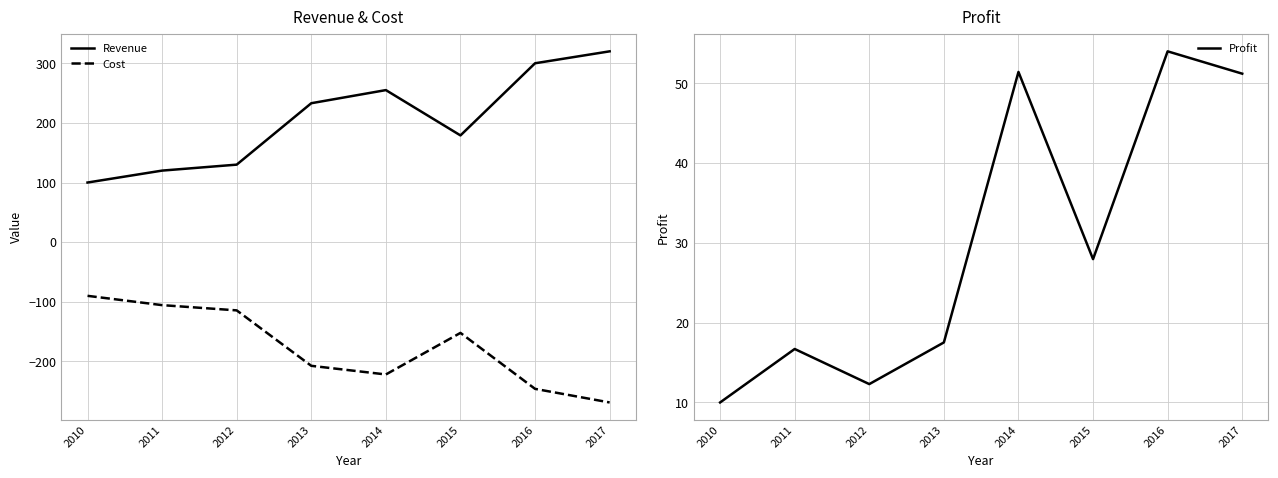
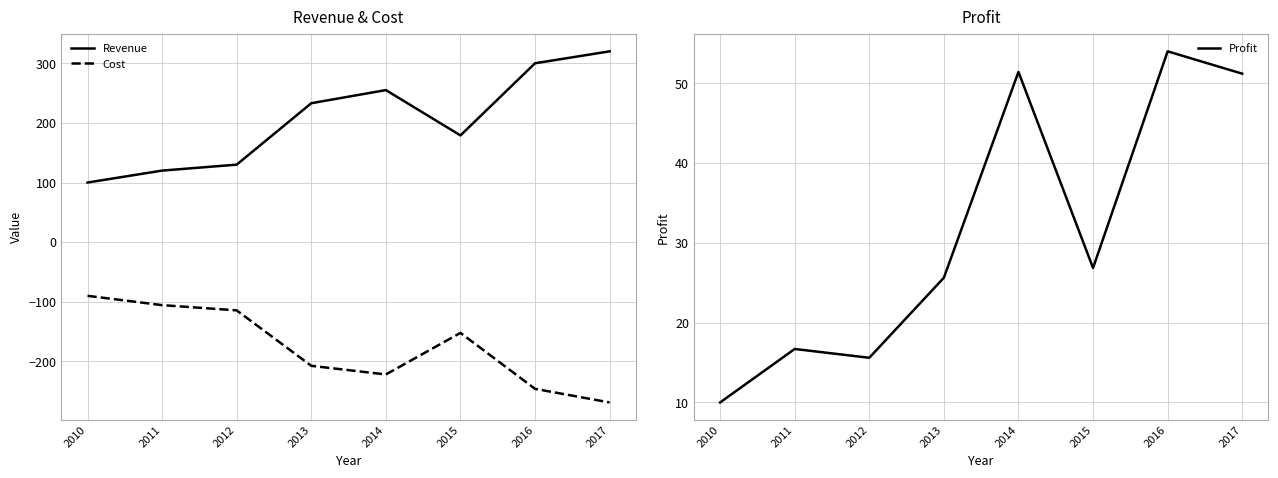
  {
    "Profit": {
      "2010": 10,
      "2011": 17,
-     "2012": 12,
-     "2013": 18,
+     "2012": 16,
+     "2013": 26,
      "2014": 51,
-     "2015": 28,
+     "2015": 27,
      "2016": 54,
      "2017": 51
    }
  }
